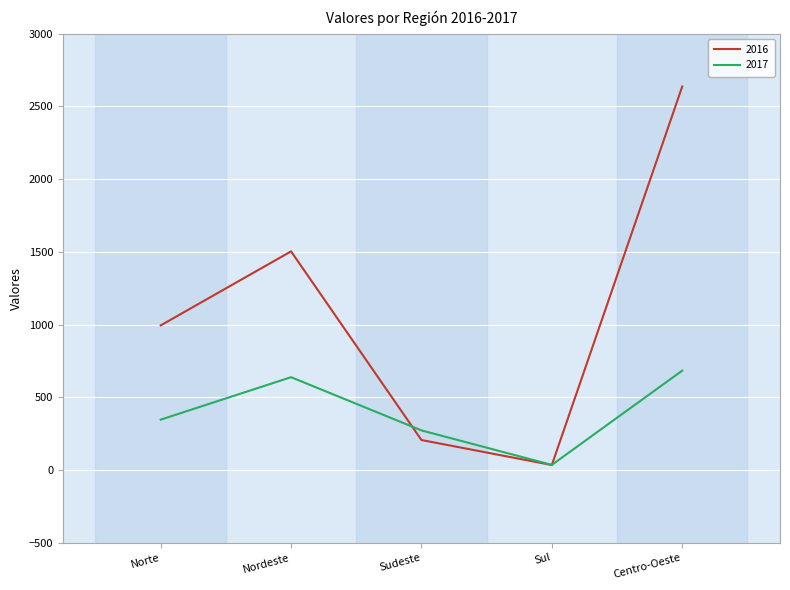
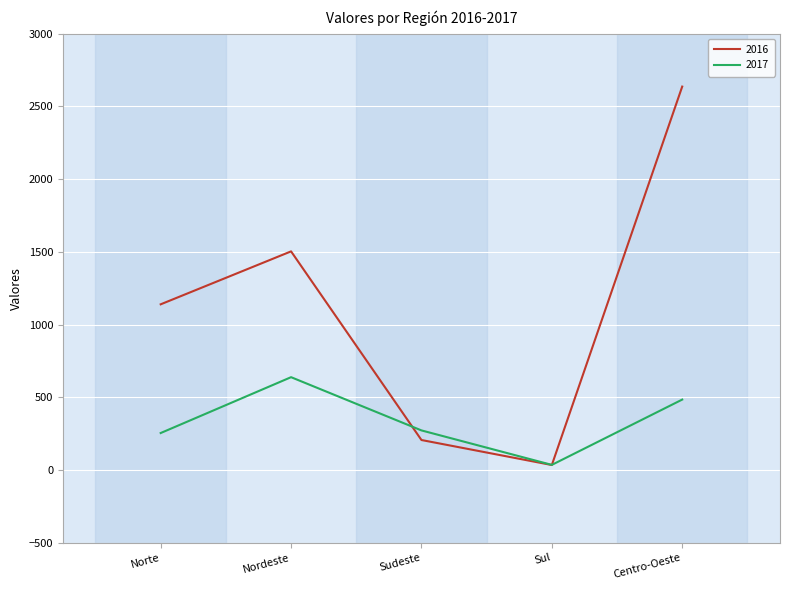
  {
    "2016": {
-     "Norte": 990,
+     "Norte": 1140,
      "Nordeste": 1500,
      "Sudeste": 210,
      "Centro-Oeste": 2640
    },
    "2017": {
-     "Norte": 350,
+     "Norte": 250,
      "Nordeste": 640,
      "Sudeste": 270,
-     "Centro-Oeste": 680
+     "Centro-Oeste": 480
    }
  }
